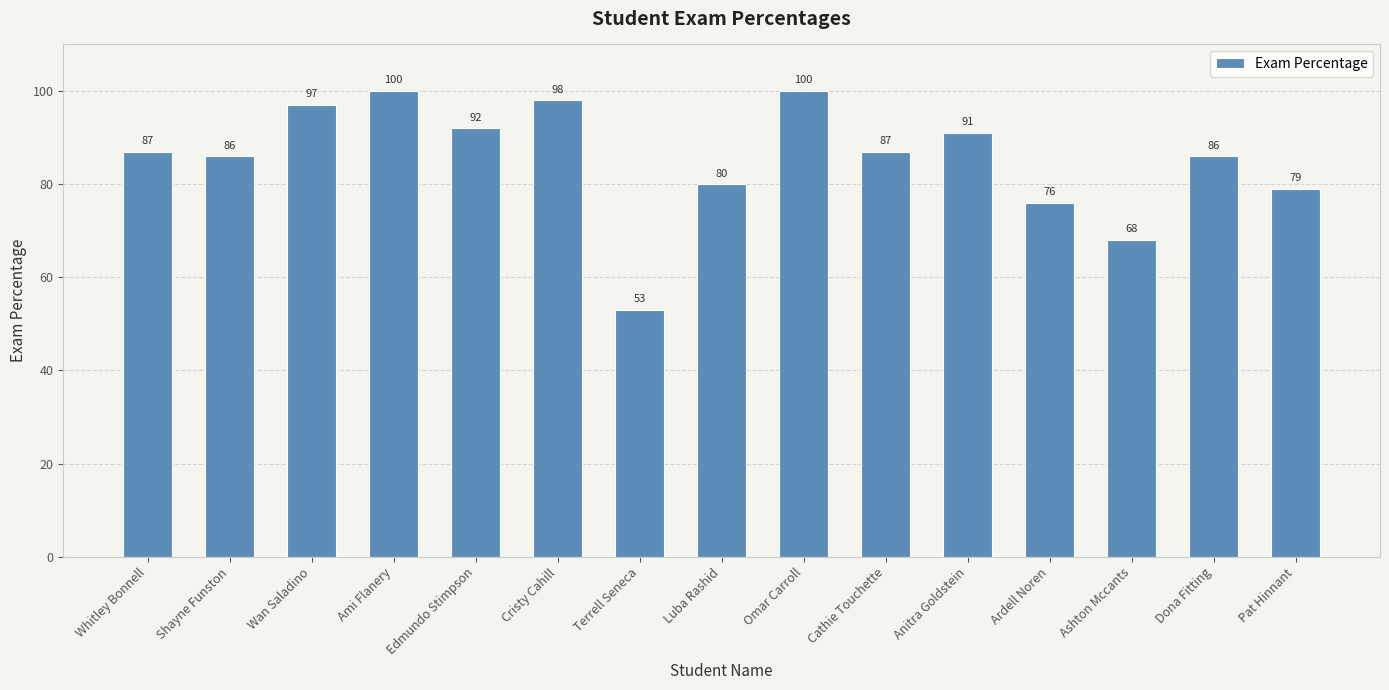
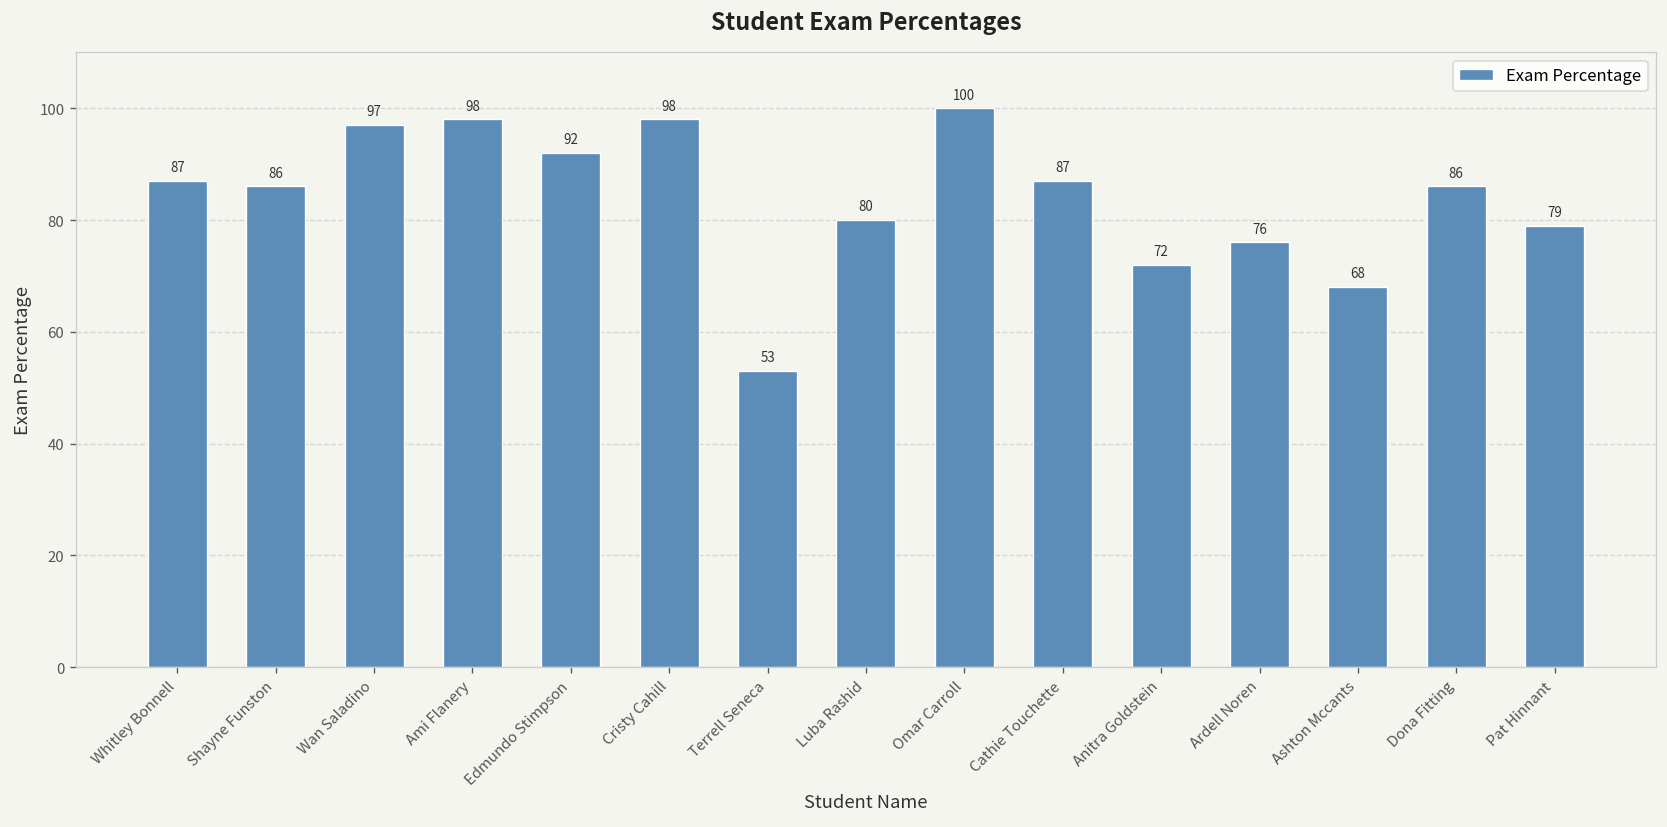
  {
    "Whitley Bonnell": 87,
    "Shayne Funston": 86,
    "Wan Saladino": 97,
-   "Ami Flanery": 100,
+   "Ami Flanery": 98,
    "Edmundo Stimpson": 92,
    "Cristy Cahill": 98,
    "Terrell Seneca": 53,
    "Luba Rashid": 80,
    "Omar Carroll": 100,
    "Cathie Touchette": 87,
-   "Anitra Goldstein": 91,
+   "Anitra Goldstein": 72,
    "Ardell Noren": 76,
    "Ashton Mccants": 68,
    "Dona Fitting": 86,
    "Pat Hinnant": 79
  }
